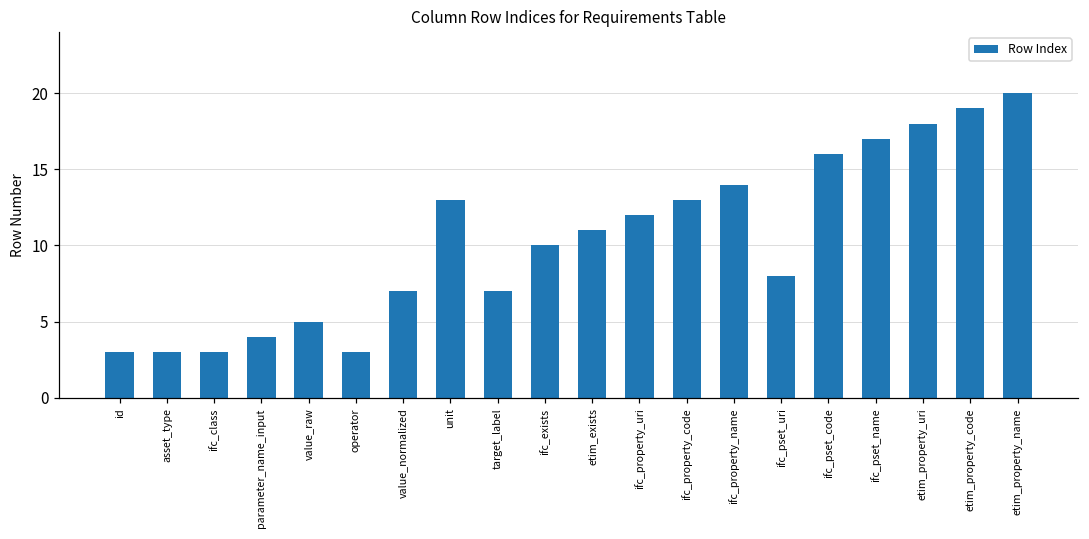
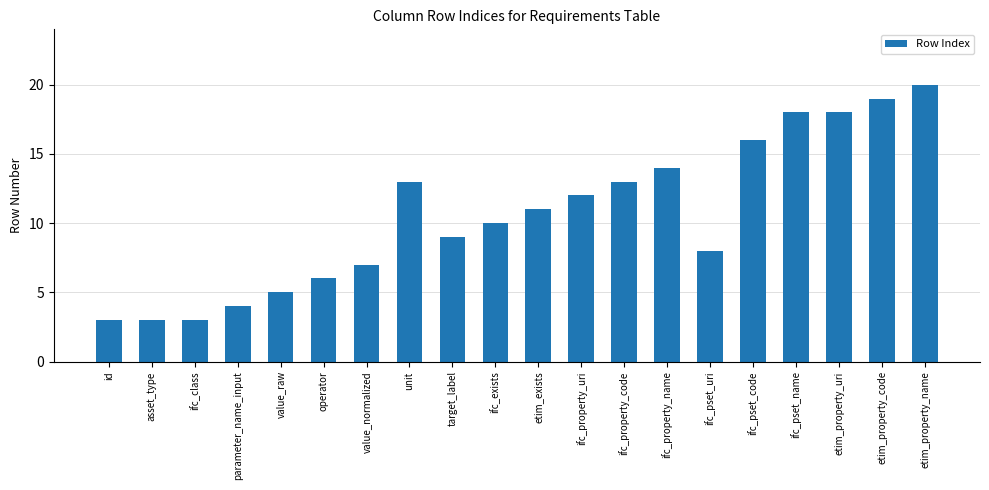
  {
    "id": 3,
    "asset_type": 3,
    "ifc_class": 3,
    "parameter_name_input": 4,
    "value_raw": 5,
-   "operator": 3,
+   "operator": 6,
    "value_normalized": 7,
    "unit": 13,
-   "target_label": 7,
+   "target_label": 9,
    "ifc_exists": 10,
    "etim_exists": 11,
    "ifc_property_uri": 12,
    "ifc_property_code": 13,
    "ifc_property_name": 14,
    "ifc_pset_uri": 8,
    "ifc_pset_code": 16,
-   "ifc_pset_name": 17,
+   "ifc_pset_name": 18,
    "etim_property_uri": 18,
    "etim_property_code": 19,
    "etim_property_name": 20
  }
